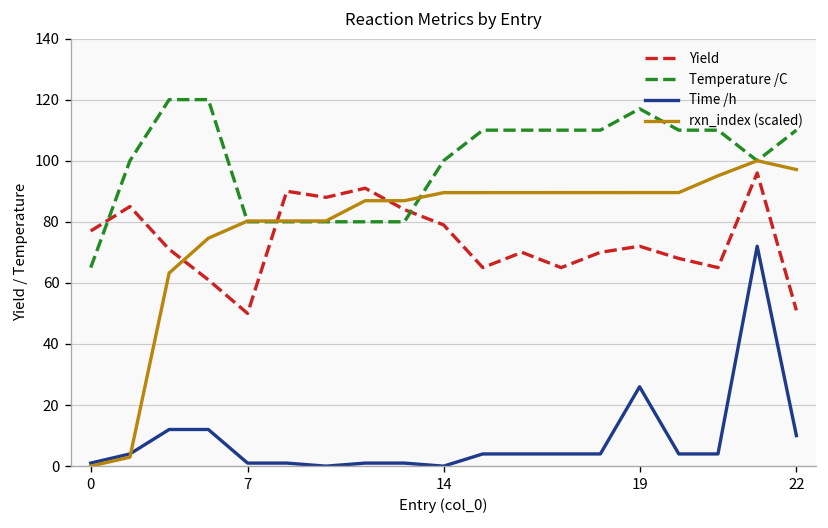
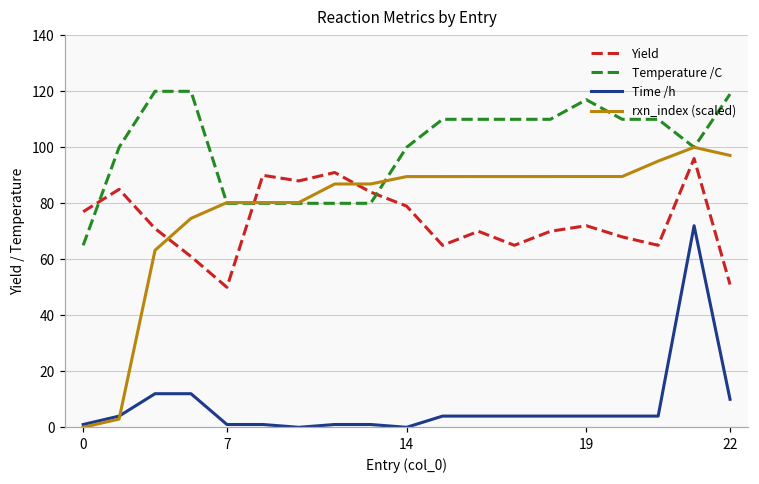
  {
    "Yield": {
      "0": 77,
      "7": 50,
      "14": 79,
      "19": 72,
      "22": 51
    },
    "Temperature /C": {
      "0": 65,
      "14": 100,
      "19": 117,
-     "22": 110
+     "22": 119
    },
    "Time /h": {
      "0": 1,
      "7": 1,
      "14": 0,
-     "19": 26,
+     "19": 4,
      "22": 10
    },
    "rxn_index (scaled)": {
      "0": 0,
      "14": 90,
      "19": 90,
      "22": 97
    }
  }
